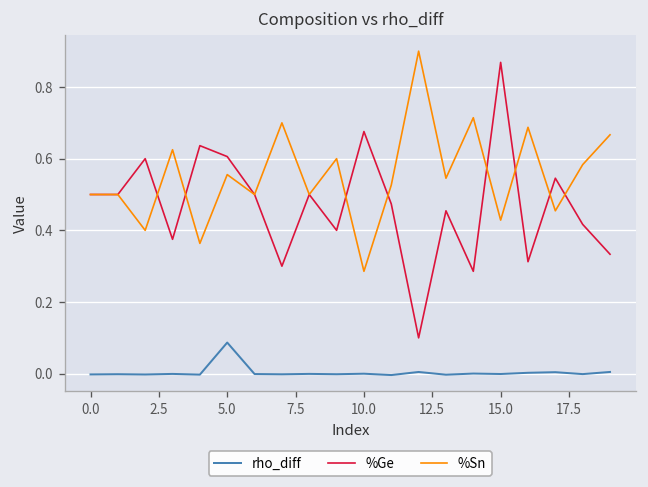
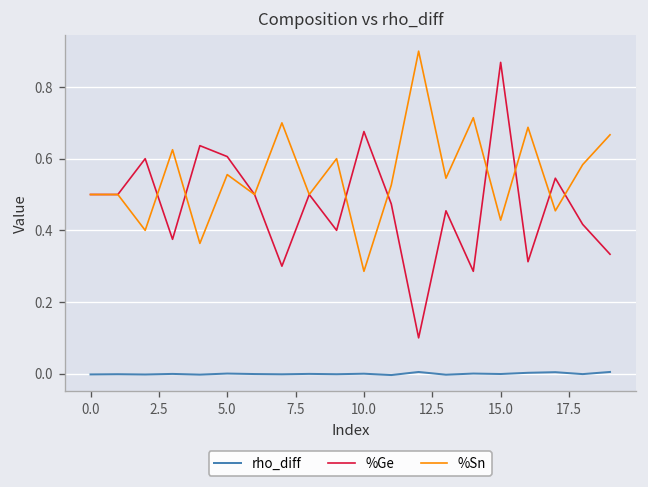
  {
    "rho_diff": {
      "0.0": 0.00,
-     "5.0": 0.09,
+     "5.0": 0.00,
      "10.0": 0.00,
      "15.0": 0.00
    },
    "%Ge": {
      "5.0": 0.61,
      "10.0": 0.68,
      "15.0": 0.87
    },
    "%Sn": {
      "5.0": 0.56,
      "10.0": 0.29,
      "15.0": 0.43
    }
  }
